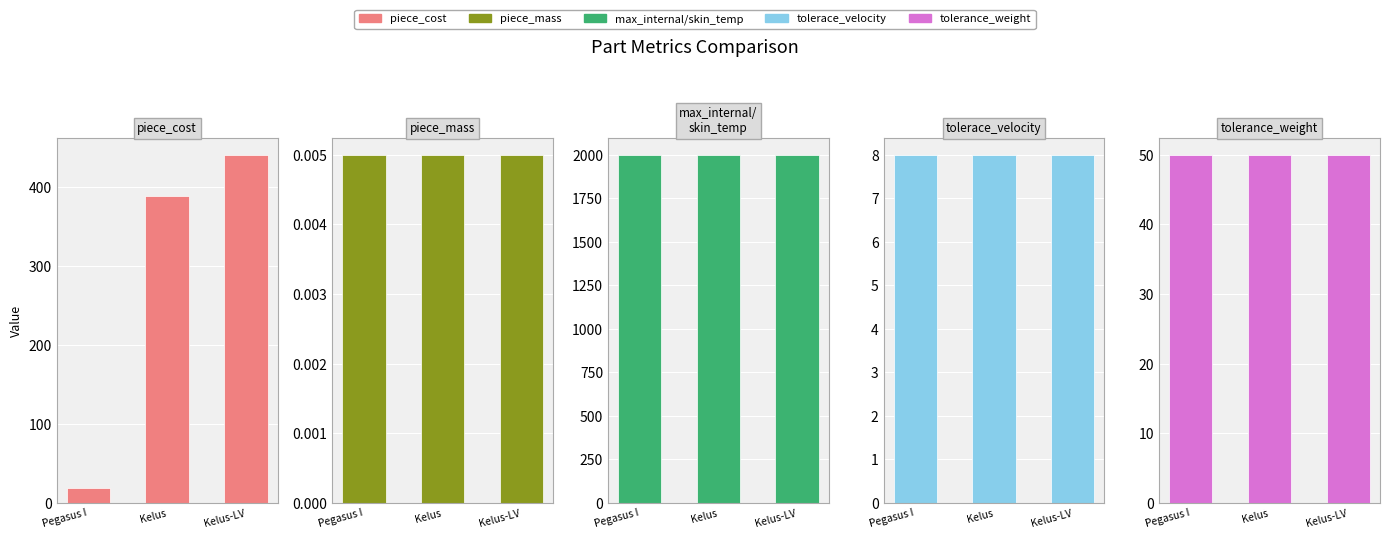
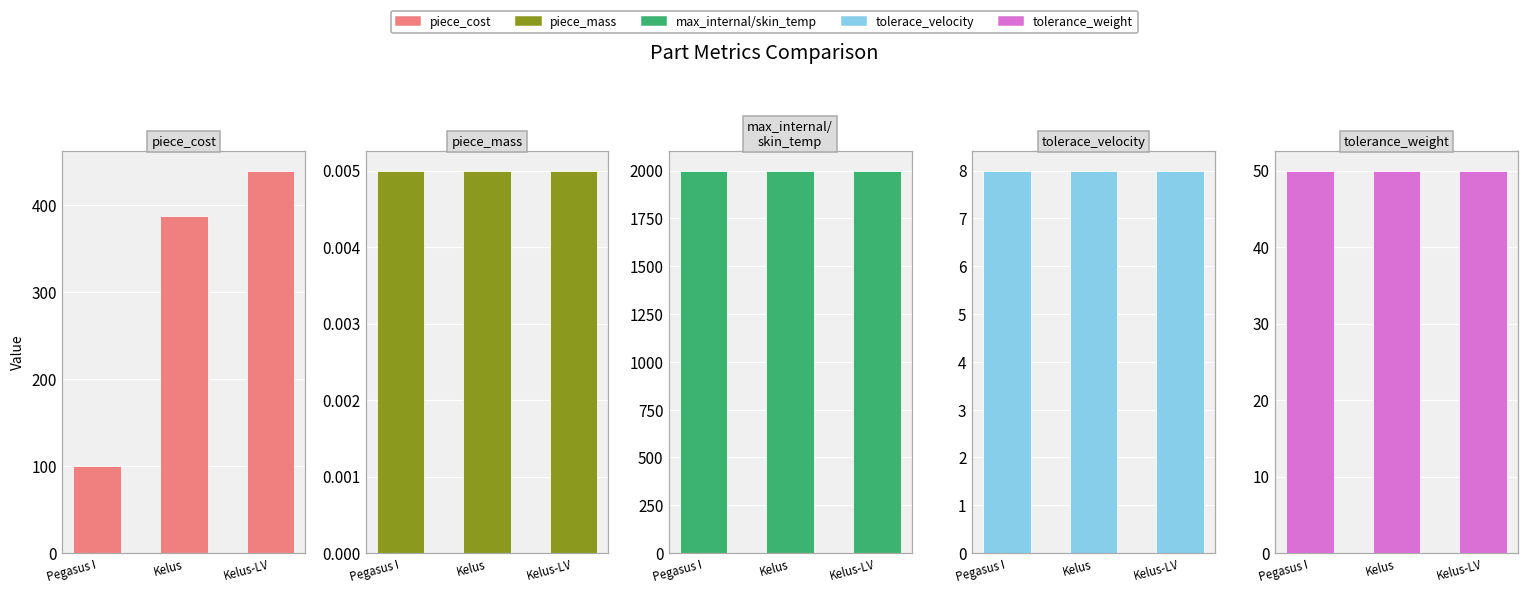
  {
    "piece_cost": {
-     "Pegasus I": 20,
+     "Pegasus I": 100,
      "Kelus": 390,
      "Kelus-LV": 440
    },
    "piece_mass": {
      "Pegasus I": 0.0050,
      "Kelus": 0.0050,
      "Kelus-LV": 0.0050
    },
    "max_internal/ skin_temp": {
      "Pegasus I": 2000,
      "Kelus": 2000,
      "Kelus-LV": 2000
    },
    "tolerace_velocity": {
      "Pegasus I": 8.0,
      "Kelus": 8.0,
      "Kelus-LV": 8.0
    },
    "tolerance_weight": {
      "Pegasus I": 50,
      "Kelus": 50,
      "Kelus-LV": 50
    }
  }
